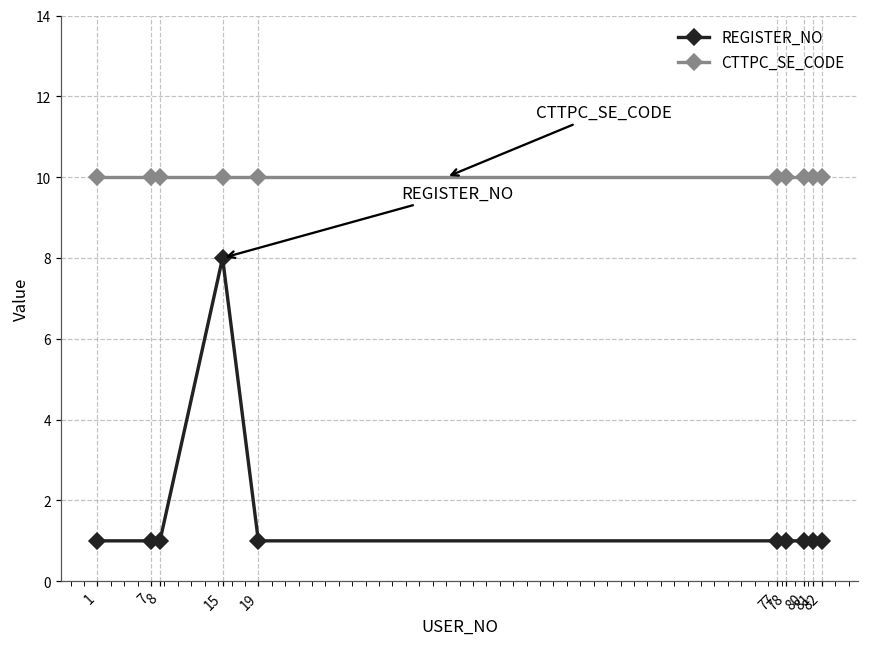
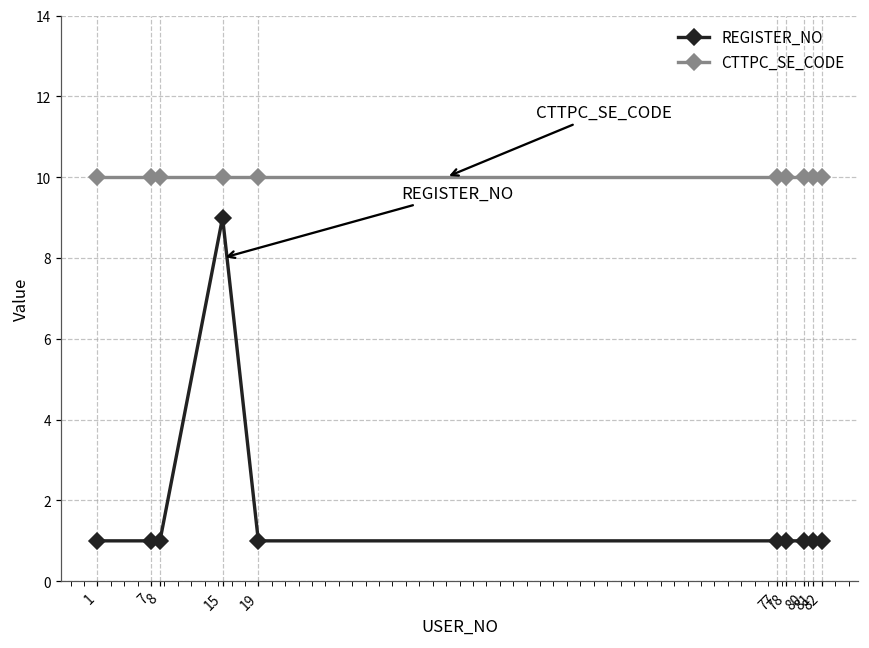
  {
    "REGISTER_NO": {
      "1": 1,
      "7": 1,
      "8": 1,
-     "15": 8,
+     "15": 9,
      "19": 1,
      "77": 1,
      "78": 1,
      "80": 1,
      "81": 1,
      "82": 1
    },
    "CTTPC_SE_CODE": {
      "1": 10,
      "7": 10,
      "8": 10,
      "15": 10,
      "19": 10,
      "77": 10,
      "78": 10,
      "80": 10,
      "81": 10,
      "82": 10
    }
  }
